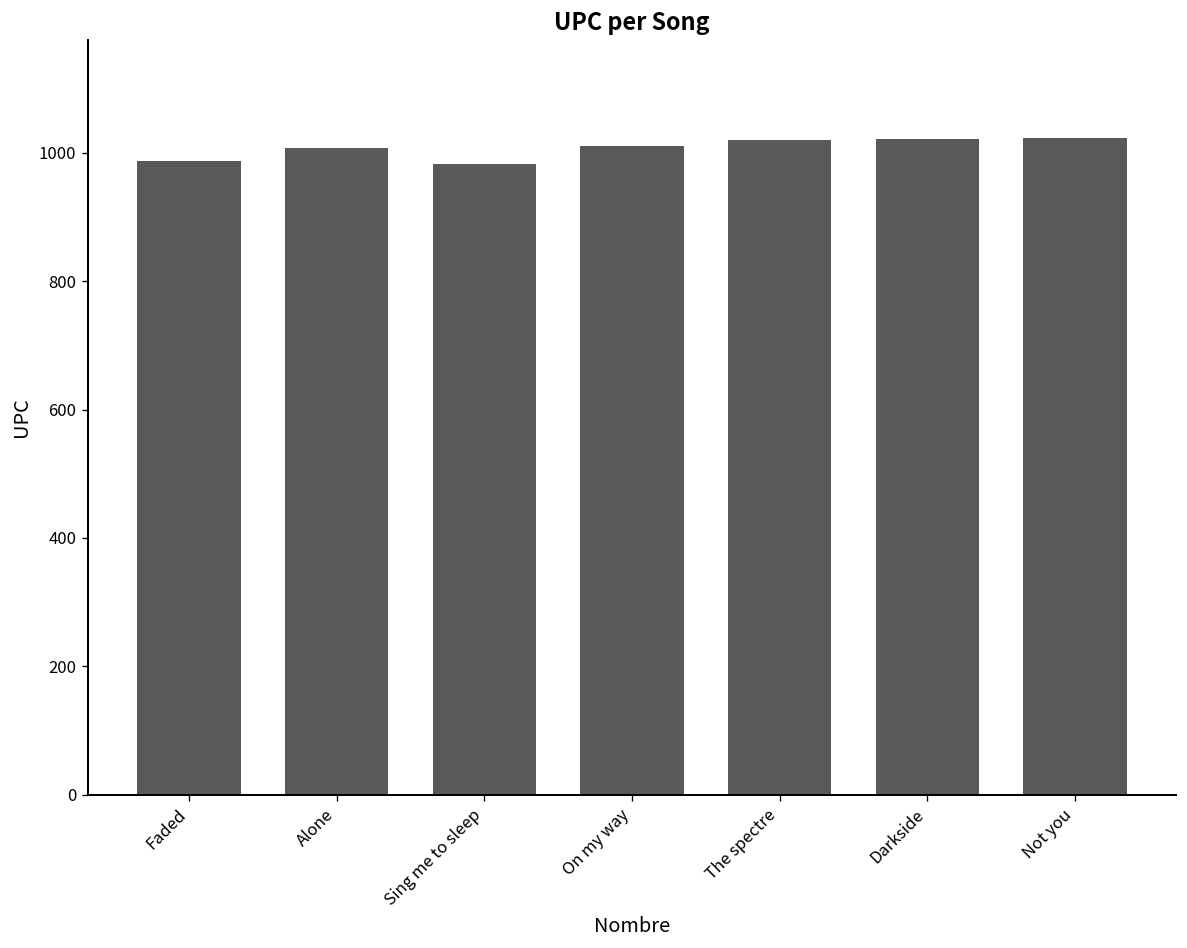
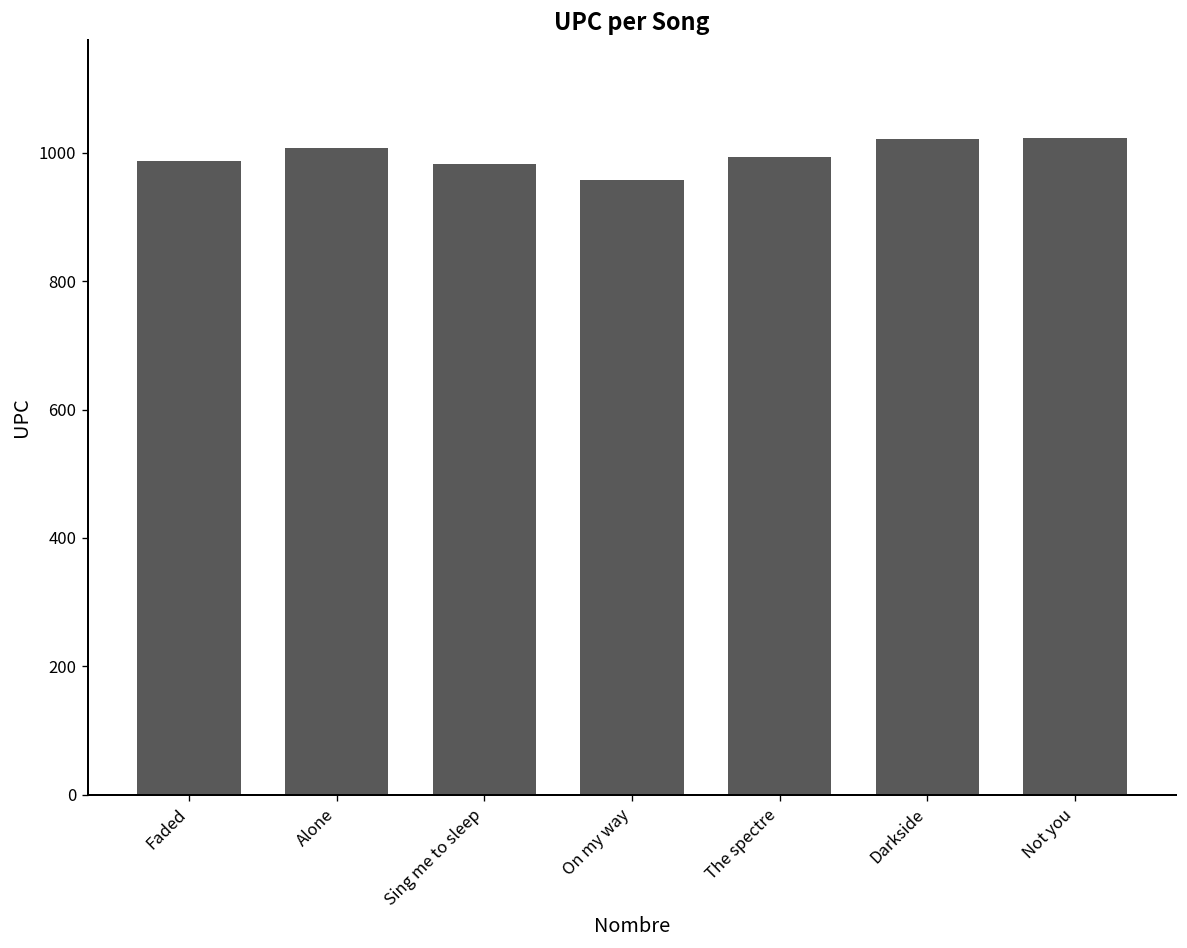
  {
    "Faded": 990,
    "Alone": 1010,
    "Sing me to sleep": 980,
-   "On my way": 1010,
-   "The spectre": 1020,
+   "On my way": 960,
+   "The spectre": 990,
    "Darkside": 1020,
    "Not you": 1020
  }
